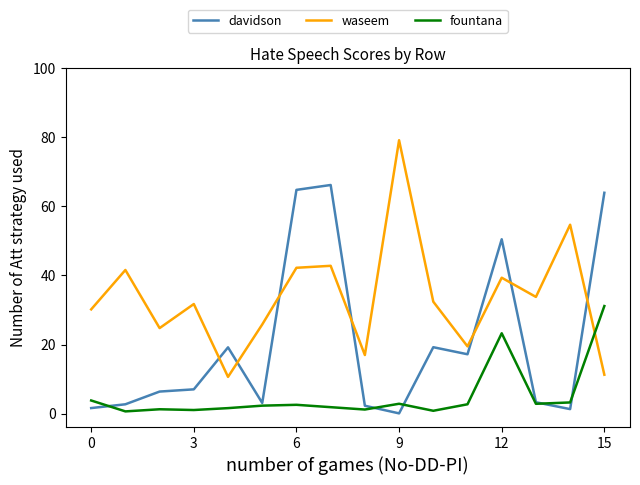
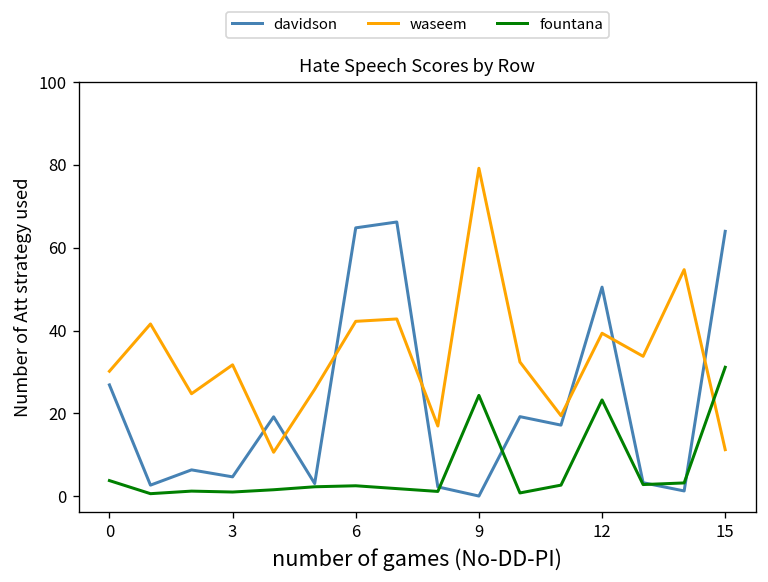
  {
    "davidson": {
-     "0": 2,
-     "3": 7,
+     "0": 27,
+     "3": 5,
      "6": 65,
      "9": 0,
      "12": 50,
      "15": 64
    },
    "waseem": {
      "0": 30,
      "3": 32,
      "6": 42,
      "9": 79,
      "12": 39,
      "15": 11
    },
    "fountana": {
      "0": 4,
      "3": 1,
      "6": 3,
-     "9": 3,
+     "9": 24,
      "12": 23,
      "15": 31
    }
  }
